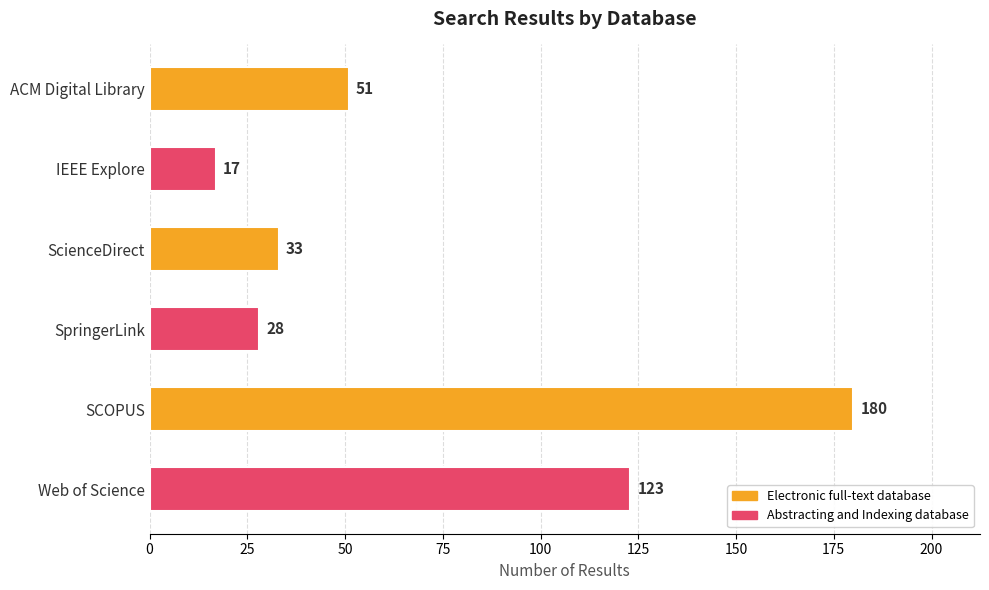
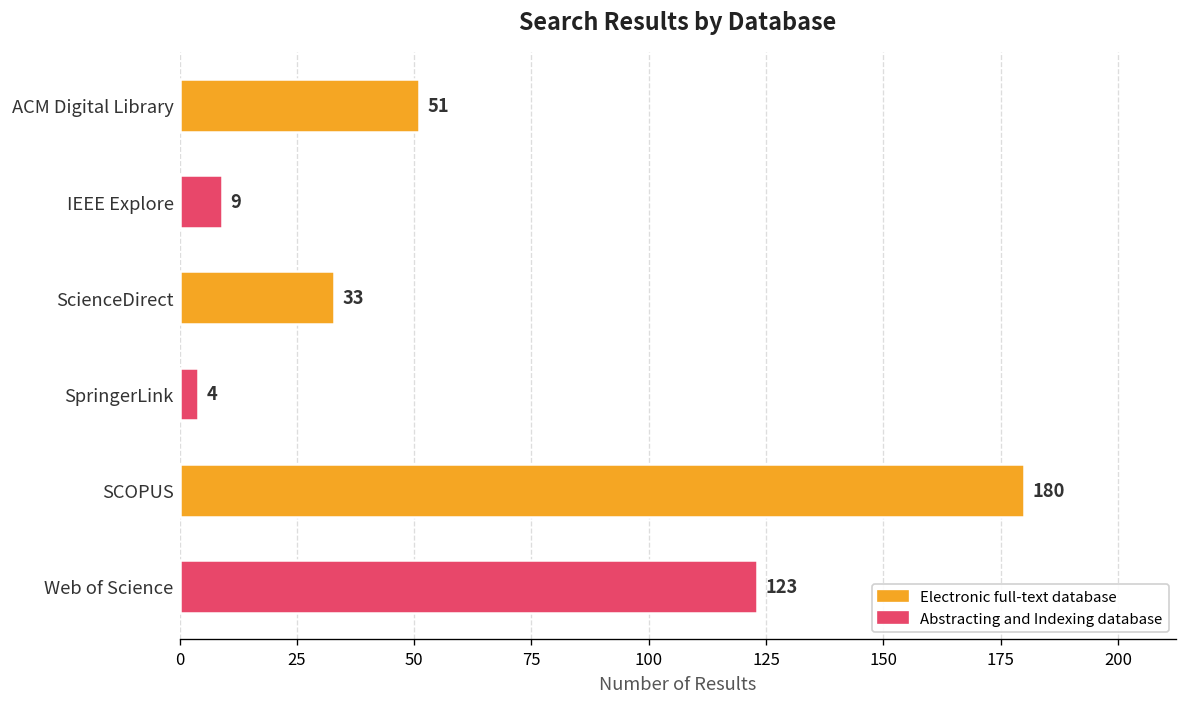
  {
    "ACM Digital Library": 51,
-   "IEEE Explore": 17,
+   "IEEE Explore": 9,
    "ScienceDirect": 33,
-   "SpringerLink": 28,
+   "SpringerLink": 4,
    "SCOPUS": 180,
    "Web of Science": 123
  }
